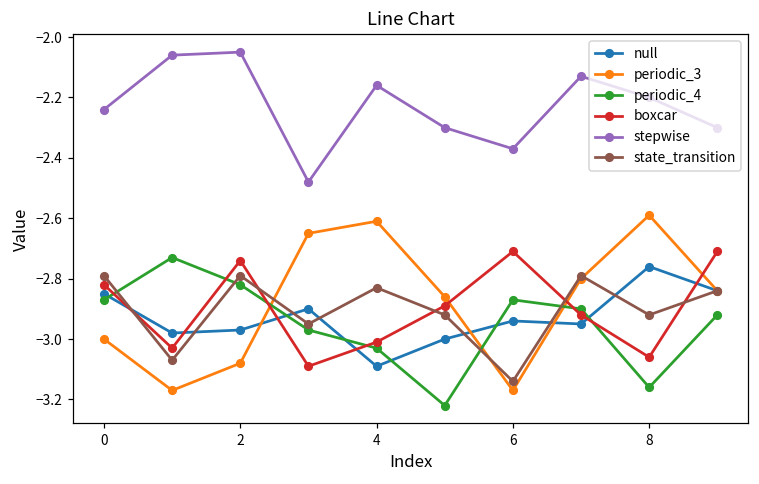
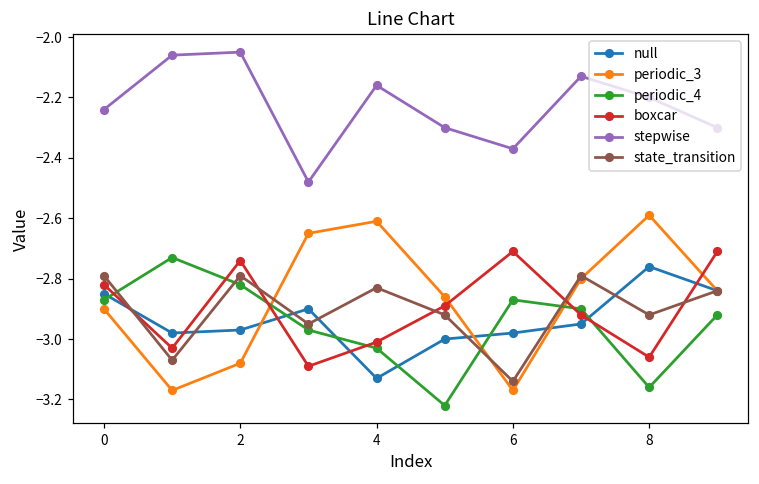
  {
    "null": {
      "0": -2.85,
      "2": -2.97,
-     "4": -3.09,
-     "6": -2.94,
+     "4": -3.13,
+     "6": -2.98,
      "8": -2.76
    },
    "periodic_3": {
-     "0": -3.0,
+     "0": -2.9,
      "2": -3.08,
      "4": -2.61,
      "6": -3.17,
      "8": -2.59
    },
    "periodic_4": {
      "0": -2.87,
      "2": -2.82,
      "4": -3.03,
      "6": -2.87,
      "8": -3.16
    },
    "boxcar": {
      "0": -2.82,
      "2": -2.74,
      "4": -3.01,
      "6": -2.71,
      "8": -3.06
    },
    "stepwise": {
      "0": -2.24,
      "2": -2.05,
      "4": -2.16,
      "6": -2.37
    },
    "state_transition": {
      "0": -2.79,
      "2": -2.79,
      "4": -2.83,
      "6": -3.14,
      "8": -2.92
    }
  }
